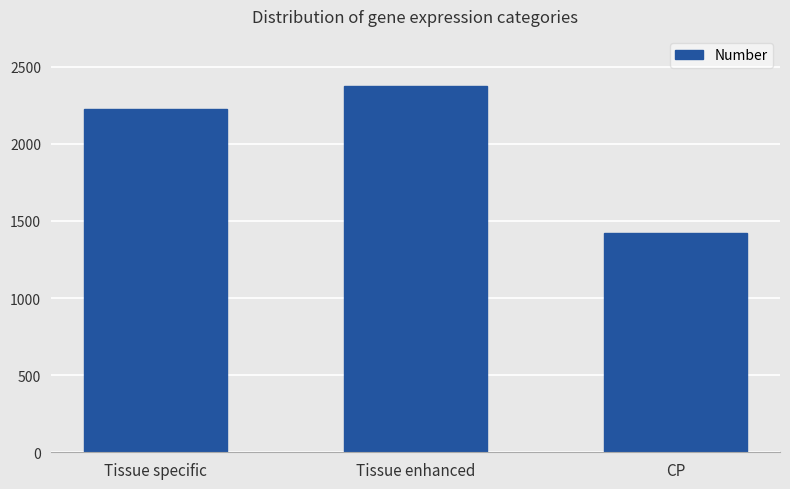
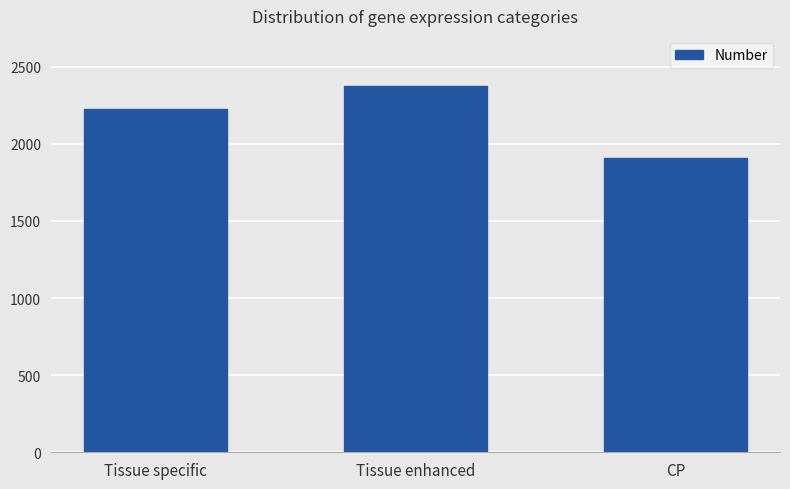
  {
    "Tissue specific": 2230,
    "Tissue enhanced": 2380,
-   "CP": 1420
+   "CP": 1910
  }
